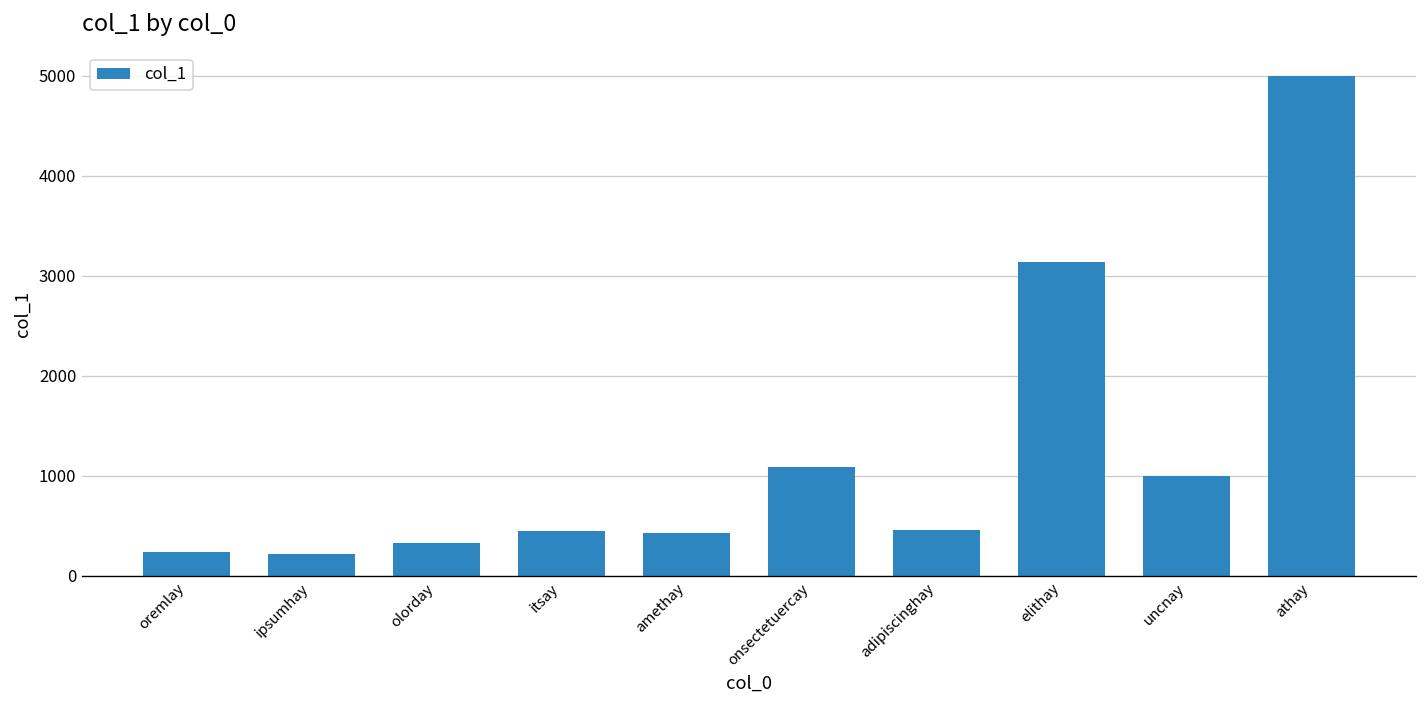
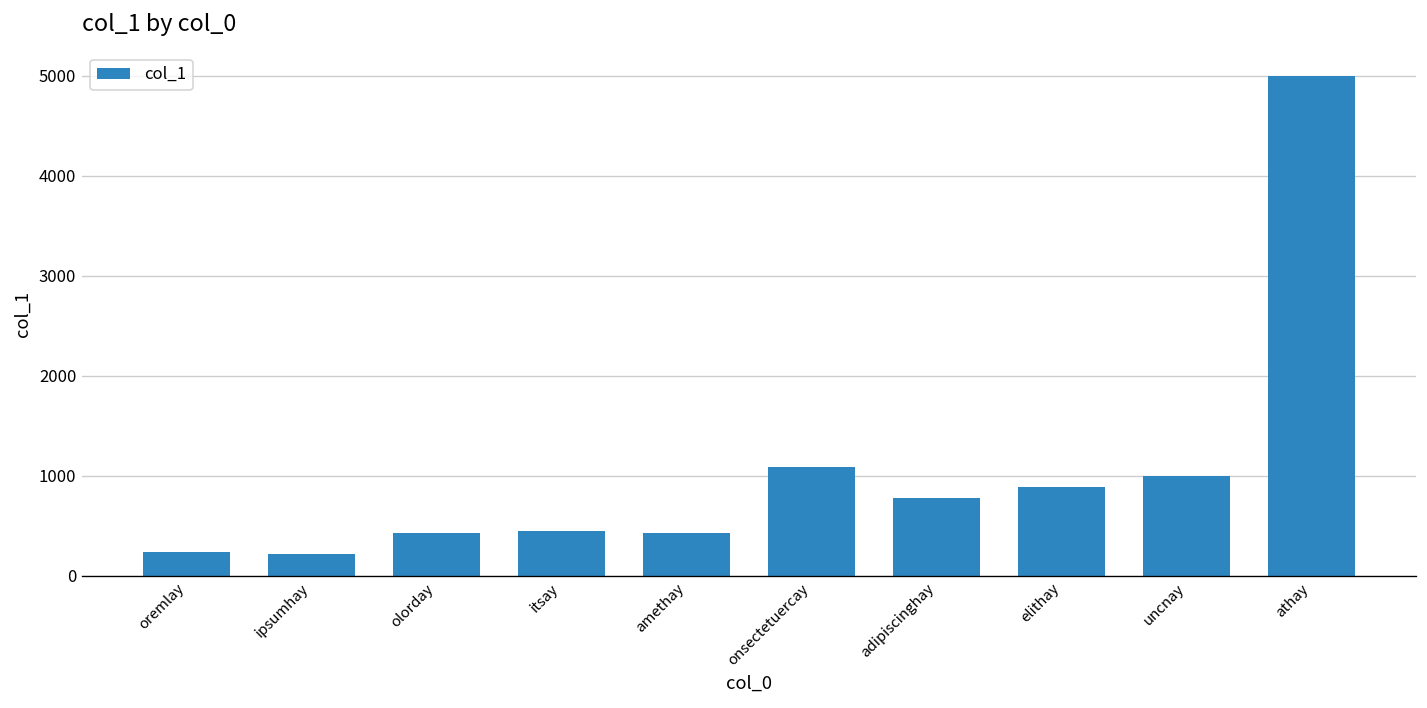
  {
    "oremlay": 200,
    "ipsumhay": 200,
-   "olorday": 300,
+   "olorday": 400,
    "itsay": 400,
    "amethay": 400,
    "onsectetuercay": 1100,
-   "adipiscinghay": 500,
-   "elithay": 3100,
+   "adipiscinghay": 800,
+   "elithay": 900,
    "uncnay": 1000,
    "athay": 5000
  }
